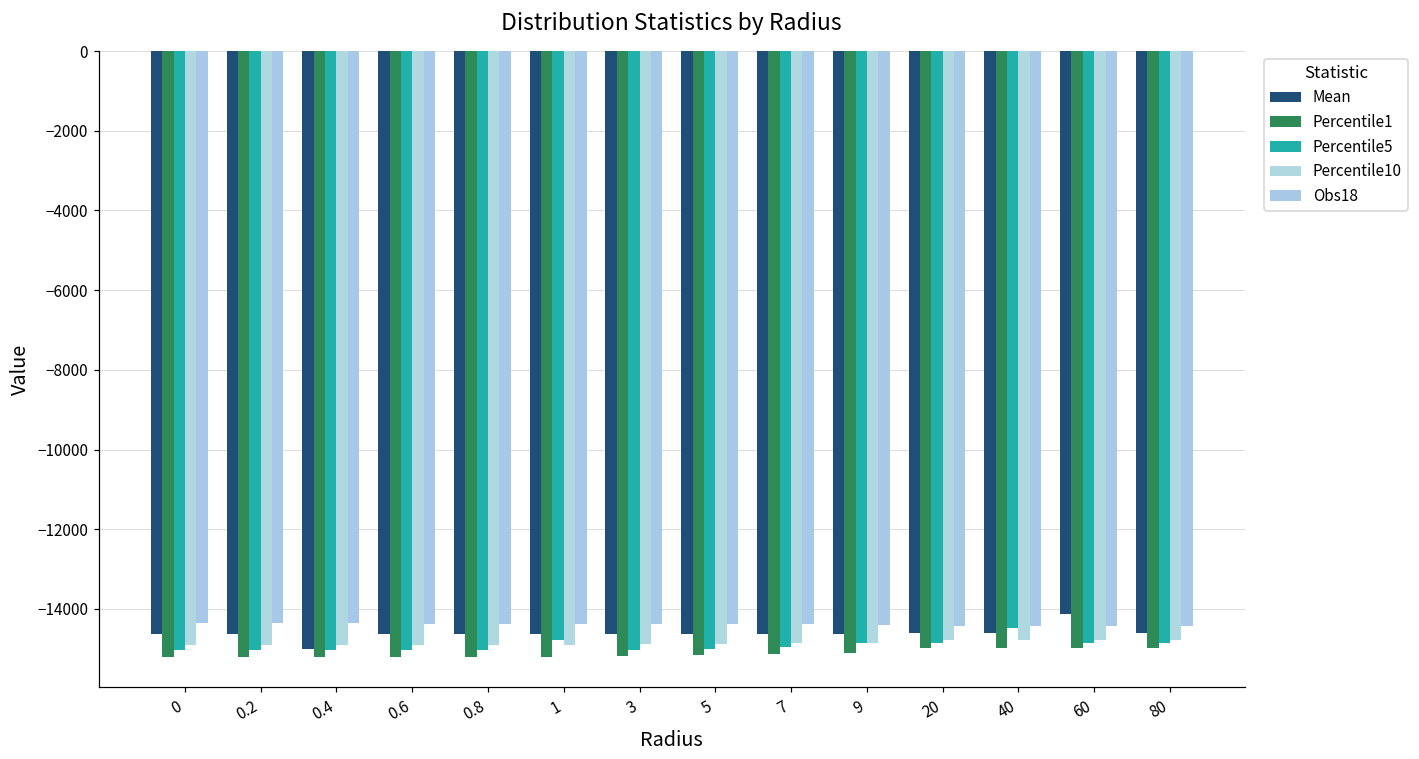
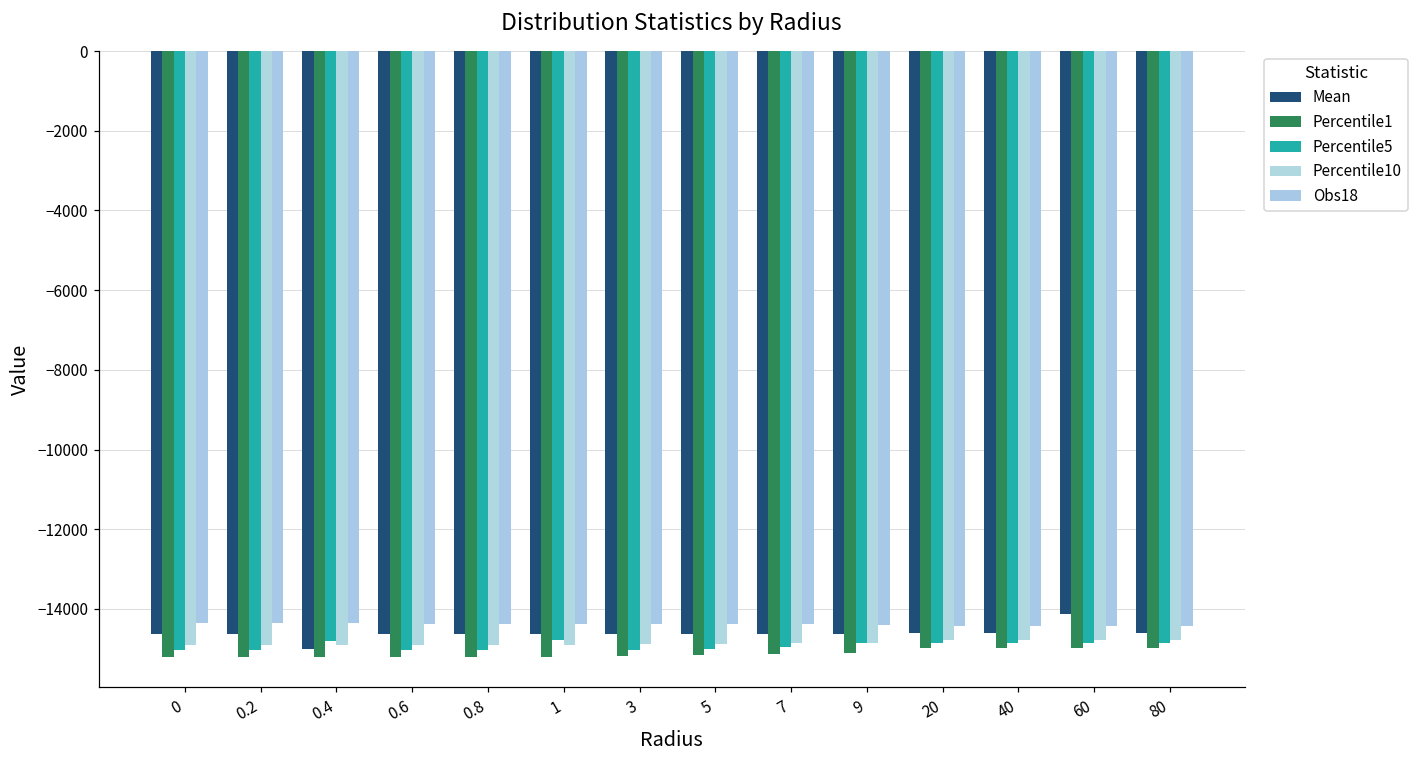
  {
    "Mean": {
      "0": -14600,
      "0.2": -14600,
      "0.4": -15000,
      "0.6": -14600,
      "0.8": -14600,
      "1": -14600,
      "3": -14600,
      "5": -14600,
      "7": -14600,
      "9": -14600,
      "20": -14600,
      "40": -14600,
      "60": -14100,
      "80": -14600
    },
    "Percentile1": {
      "0": -15200,
      "0.2": -15200,
      "0.4": -15200,
      "0.6": -15200,
      "0.8": -15200,
      "1": -15200,
      "3": -15200,
      "5": -15200,
      "7": -15100,
      "9": -15100,
      "20": -15000,
      "40": -15000,
      "60": -15000,
      "80": -15000
    },
    "Percentile5": {
      "0": -15000,
      "0.2": -15000,
-     "0.4": -15000,
+     "0.4": -14800,
      "0.6": -15000,
      "0.8": -15000,
      "1": -14800,
      "3": -15000,
      "5": -15000,
      "7": -15000,
      "9": -14900,
      "20": -14900,
-     "40": -14500,
+     "40": -14900,
      "60": -14900,
      "80": -14900
    }
  }
